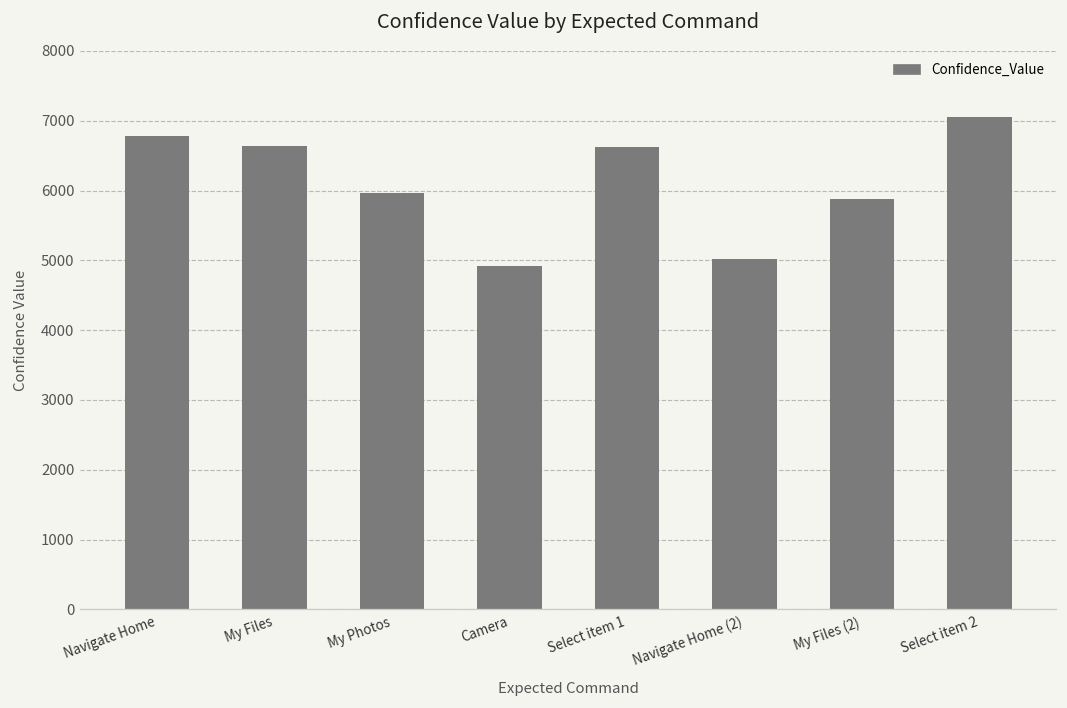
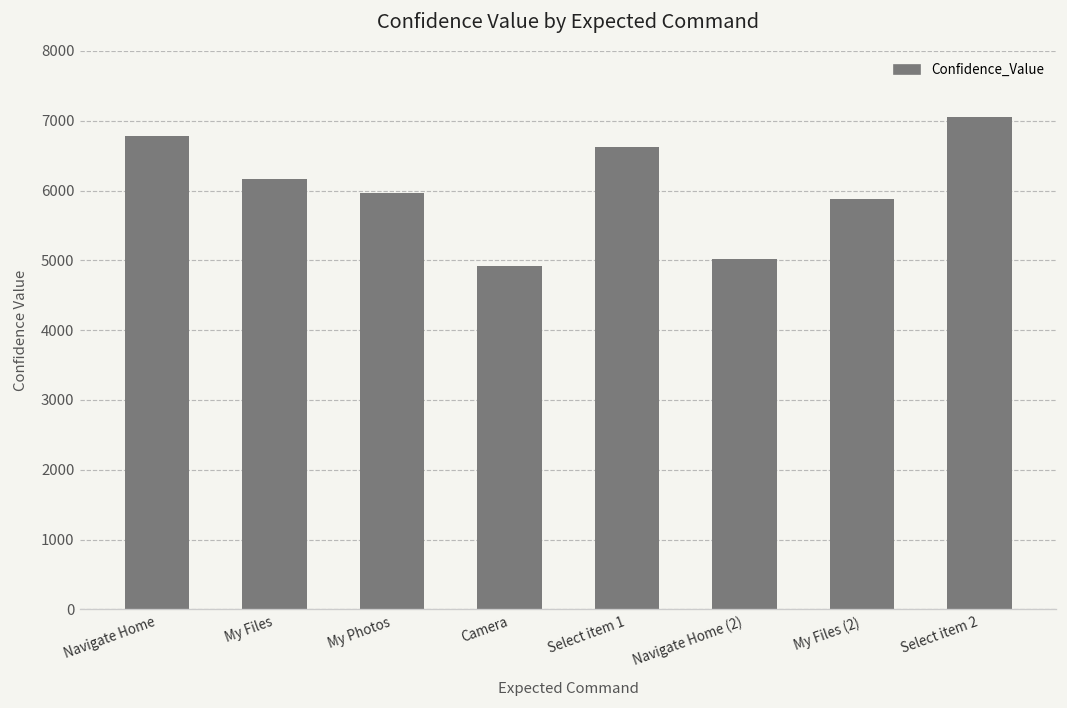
  {
    "Navigate Home": 6800,
-   "My Files": 6600,
+   "My Files": 6200,
    "My Photos": 6000,
    "Camera": 4900,
    "Select item 1": 6600,
    "Navigate Home (2)": 5000,
    "My Files (2)": 5900,
    "Select item 2": 7100
  }
